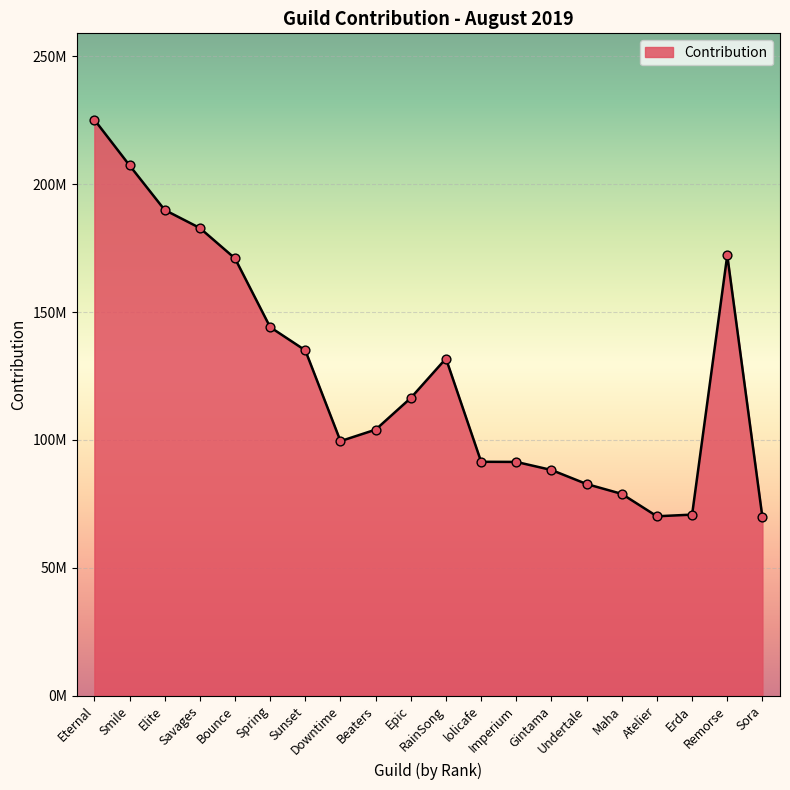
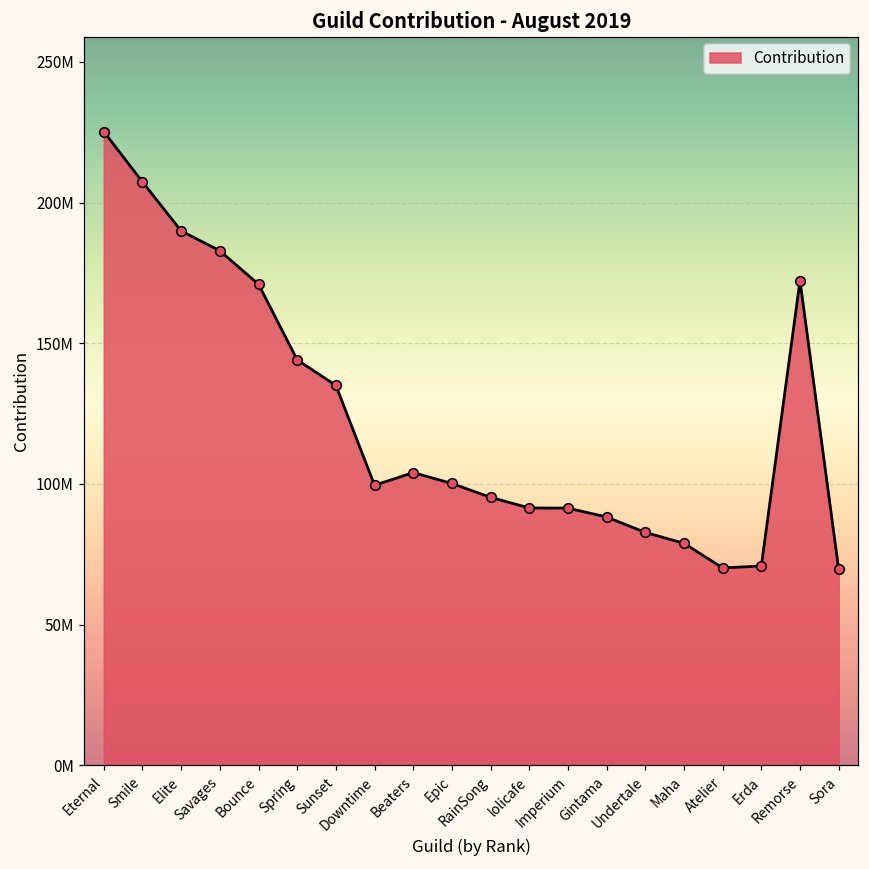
  {
    "Eternal": 225000000,
    "Smile": 207000000,
    "Elite": 190000000,
    "Savages": 183000000,
    "Bounce": 171000000,
    "Spring": 144000000,
    "Sunset": 135000000,
    "Downtime": 100000000,
    "Beaters": 104000000,
-   "Epic": 116000000,
-   "RainSong": 132000000,
+   "Epic": 100000000,
+   "RainSong": 95000000,
    "lolicafe": 91000000,
    "Imperium": 91000000,
    "Gintama": 88000000,
    "Undertale": 83000000,
    "Maha": 79000000,
    "Atelier": 70000000,
    "Erda": 71000000,
    "Remorse": 172000000,
    "Sora": 70000000
  }
